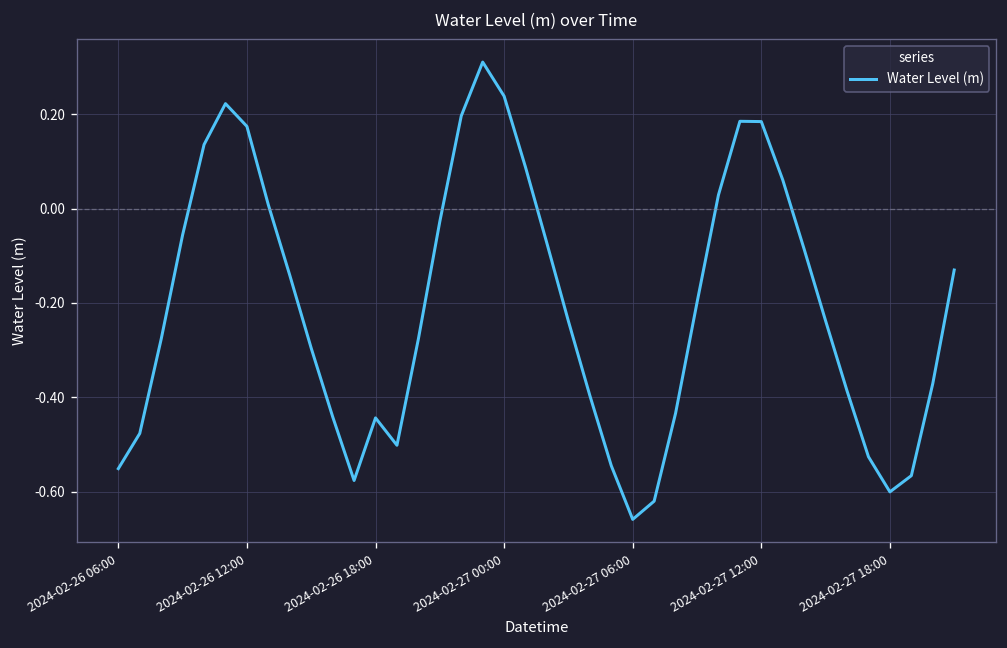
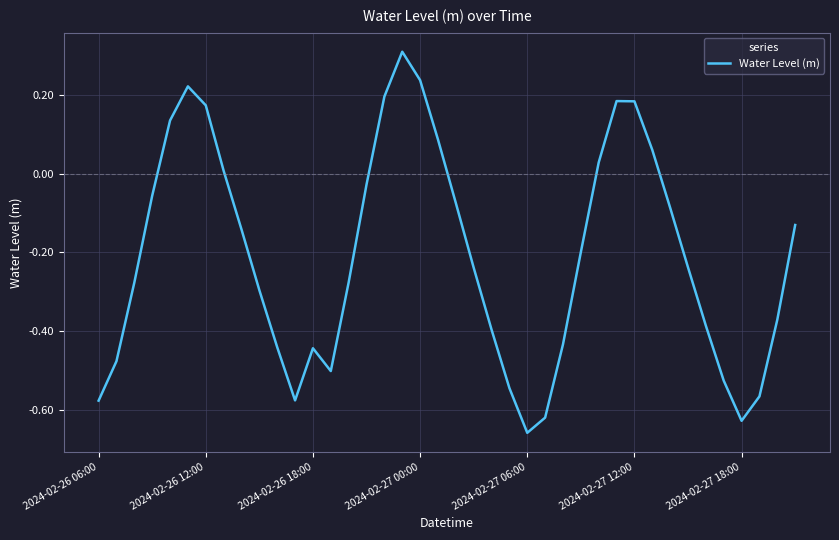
  {
-   "2024-02-26 06:00": -0.55,
+   "2024-02-26 06:00": -0.58,
    "2024-02-26 12:00": 0.17,
    "2024-02-26 18:00": -0.44,
    "2024-02-27 00:00": 0.24,
    "2024-02-27 06:00": -0.66,
    "2024-02-27 12:00": 0.18,
-   "2024-02-27 18:00": -0.60
+   "2024-02-27 18:00": -0.63
  }
